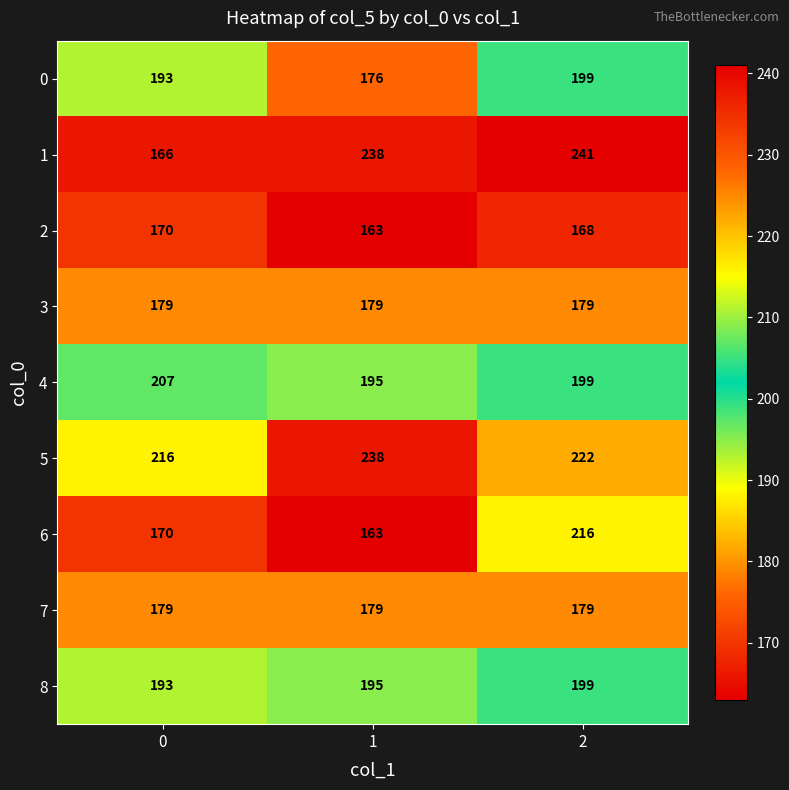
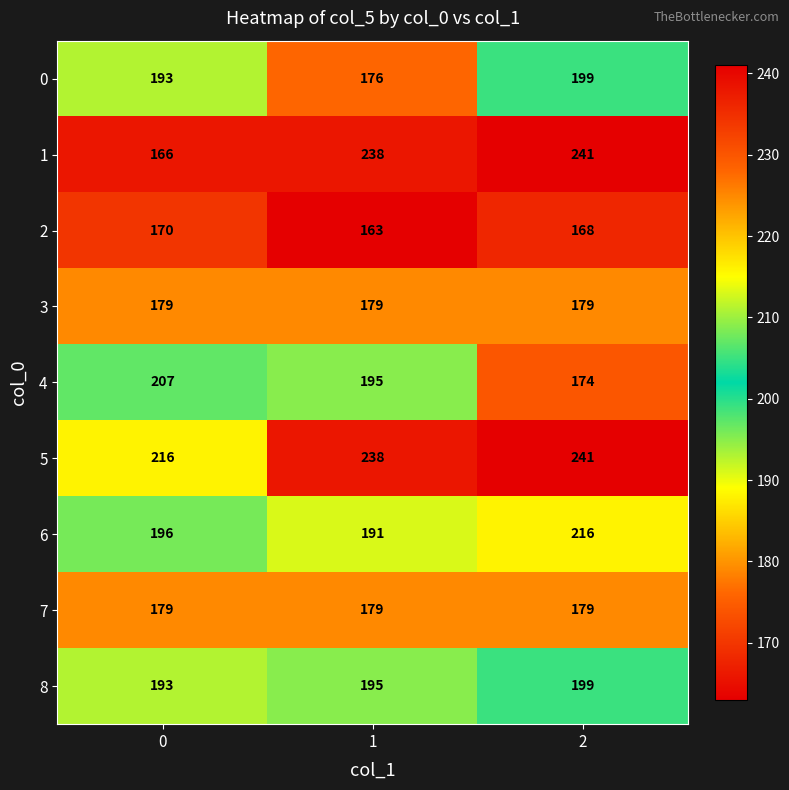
  {
    "0": {
      "0": 193,
      "1": 176,
      "2": 199
    },
    "1": {
      "0": 166,
      "1": 238,
      "2": 241
    },
    "2": {
      "0": 170,
      "1": 163,
      "2": 168
    },
    "3": {
      "0": 179,
      "1": 179,
      "2": 179
    },
    "4": {
      "0": 207,
      "1": 195,
-     "2": 199
+     "2": 174
    },
    "5": {
      "0": 216,
      "1": 238,
-     "2": 222
+     "2": 241
    },
    "6": {
-     "0": 170,
-     "1": 163,
+     "0": 196,
+     "1": 191,
      "2": 216
    },
    "7": {
      "0": 179,
      "1": 179,
      "2": 179
    },
    "8": {
      "0": 193,
      "1": 195,
      "2": 199
    }
  }
